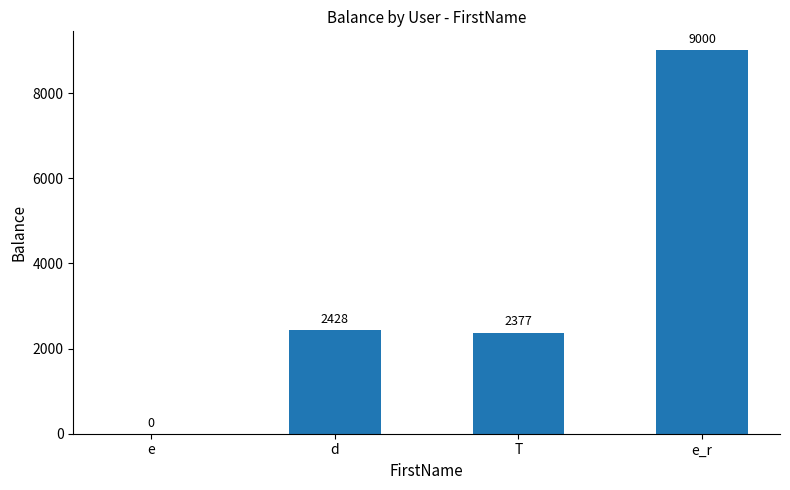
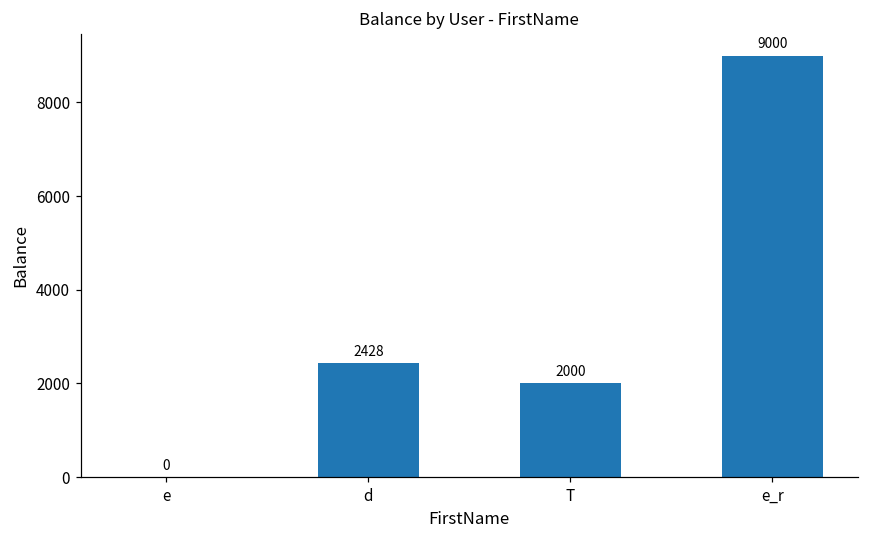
  {
    "e": 0,
    "d": 2428,
-   "T": 2377,
+   "T": 2000,
    "e_r": 9000
  }
